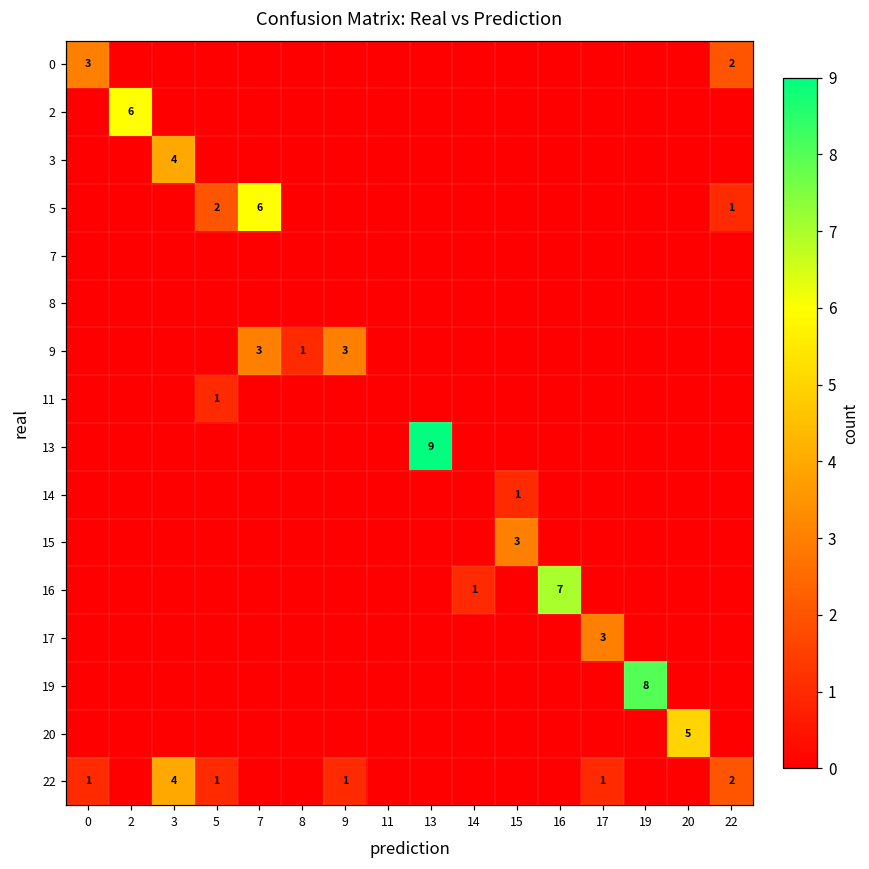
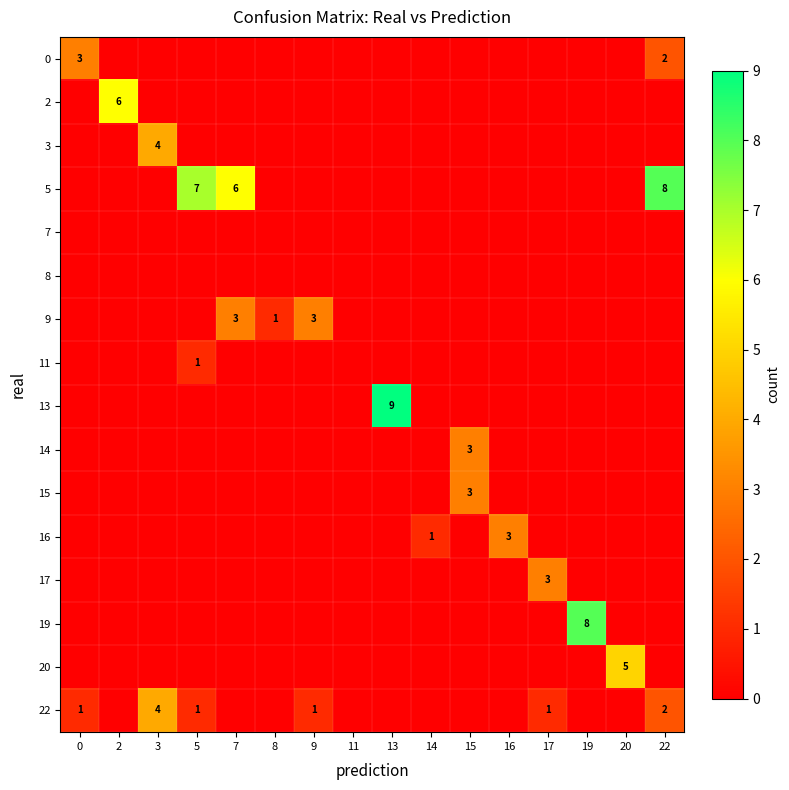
  {
    "0": {
      "0": 3,
      "22": 2
    },
    "2": {
      "2": 6
    },
    "3": {
      "3": 4
    },
    "5": {
-     "5": 2,
+     "5": 7,
      "7": 6,
-     "22": 1
+     "22": 8
    },
    "9": {
      "7": 3,
      "8": 1,
      "9": 3
    },
    "11": {
      "5": 1
    },
    "13": {
      "13": 9
    },
    "14": {
-     "15": 1
+     "15": 3
    },
    "15": {
      "15": 3
    },
    "16": {
      "14": 1,
-     "16": 7
+     "16": 3
    },
    "17": {
      "17": 3
    },
    "19": {
      "19": 8
    },
    "20": {
      "20": 5
    },
    "22": {
      "0": 1,
      "3": 4,
      "5": 1,
      "9": 1,
      "17": 1,
      "22": 2
    }
  }
